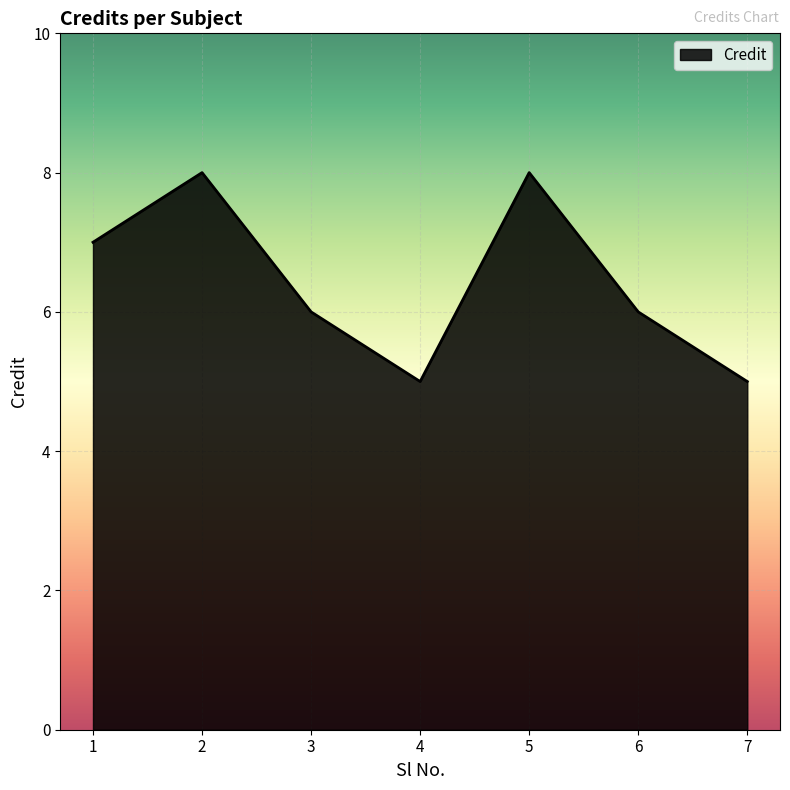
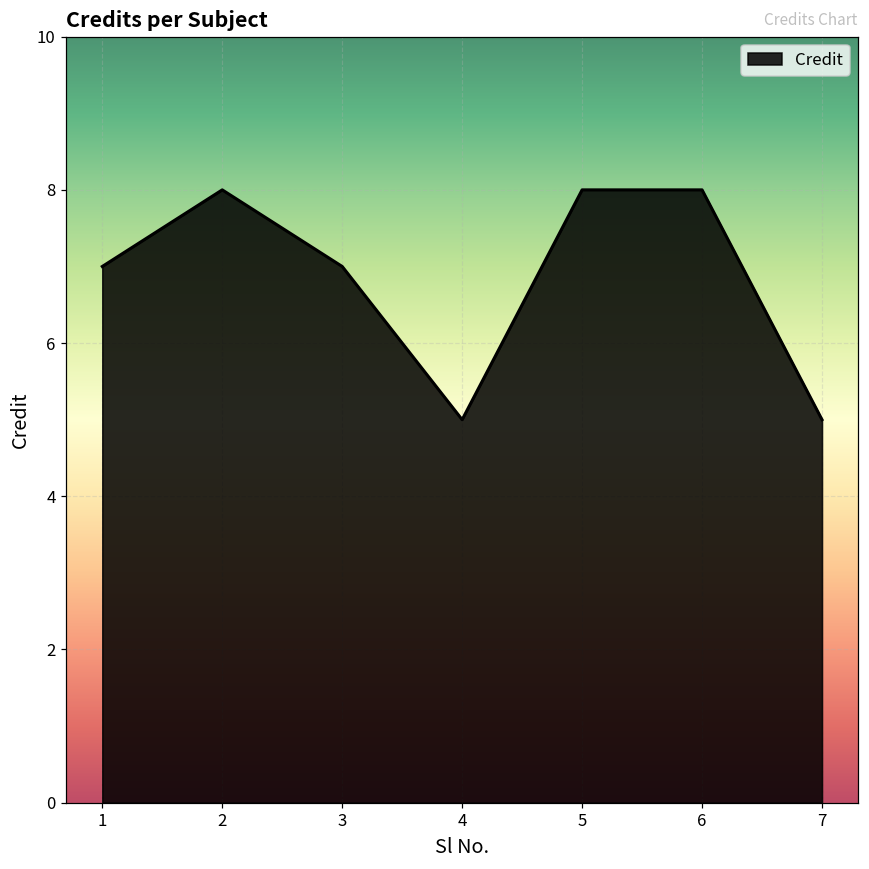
  {
    "1": 7,
    "2": 8,
-   "3": 6,
+   "3": 7,
    "4": 5,
    "5": 8,
-   "6": 6,
+   "6": 8,
    "7": 5
  }
